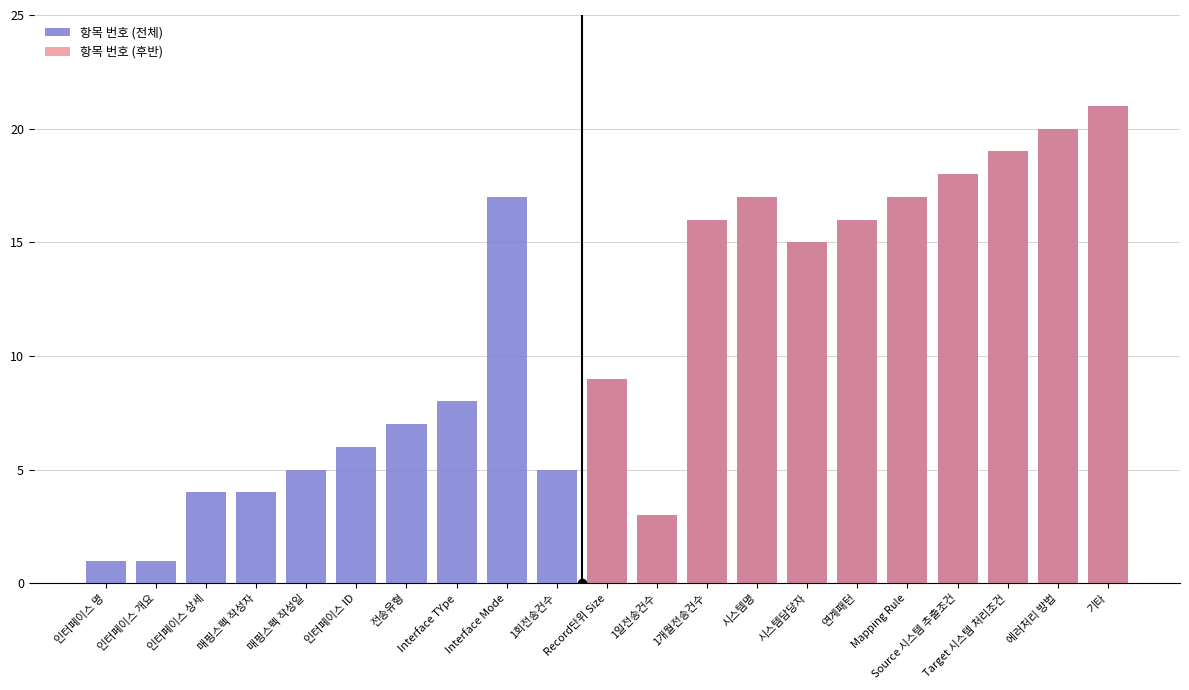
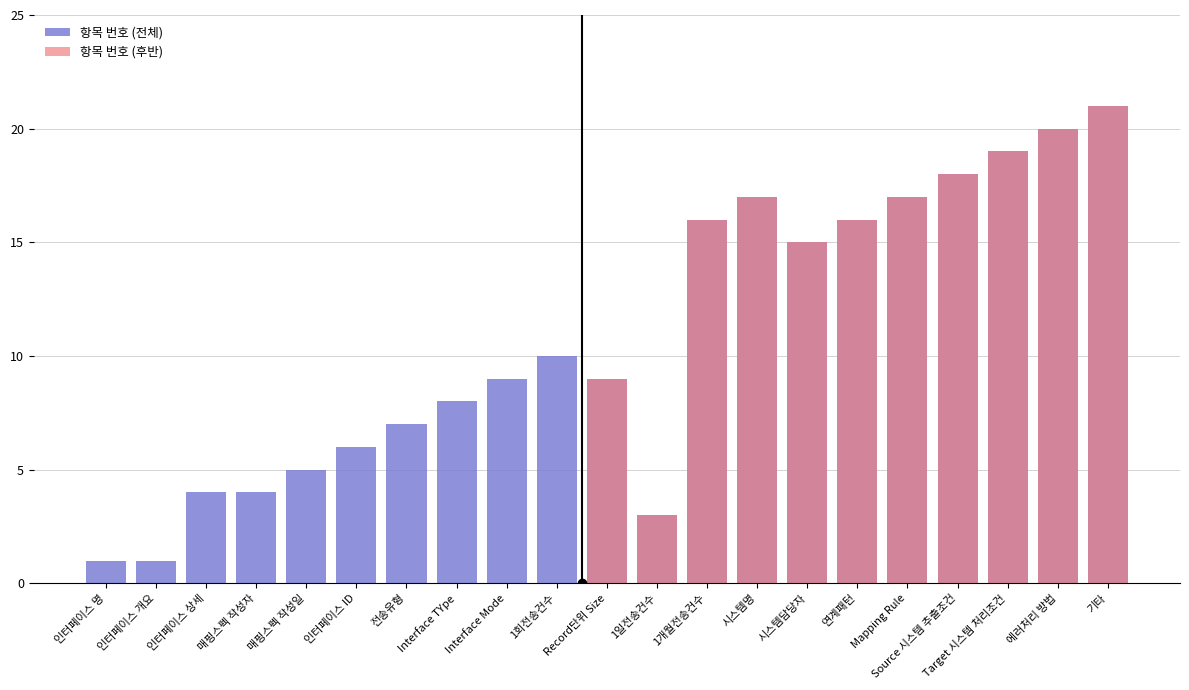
  {
    "항목 번호 (전체)": {
      "인터페이스 명": 1,
      "인터페이스 개요": 1,
      "인터페이스 상세": 4,
      "매핑스펙 작성자": 4,
      "매핑스펙 작성일": 5,
      "인터페이스 ID": 6,
      "전송유형": 7,
      "Interface TYpe": 8,
-     "Interface Mode": 17,
-     "1회전송건수": 5,
+     "Interface Mode": 9,
+     "1회전송건수": 10,
      "Record단위 Size": 9,
      "1일전송건수": 3,
      "1개월전송건수": 16,
      "시스템명": 17,
      "시스템담당자": 15,
      "연계패턴": 16,
      "Mapping Rule": 17,
      "Source 시스템 추출조건": 18,
      "Target 시스템 처리조건": 19,
      "에러처리 방법": 20,
      "기타": 21
    },
    "항목 번호 (후반)": {
      "Record단위 Size": 9,
      "1일전송건수": 3,
      "1개월전송건수": 16,
      "시스템명": 17,
      "시스템담당자": 15,
      "연계패턴": 16,
      "Mapping Rule": 17,
      "Source 시스템 추출조건": 18,
      "Target 시스템 처리조건": 19,
      "에러처리 방법": 20,
      "기타": 21
    }
  }
